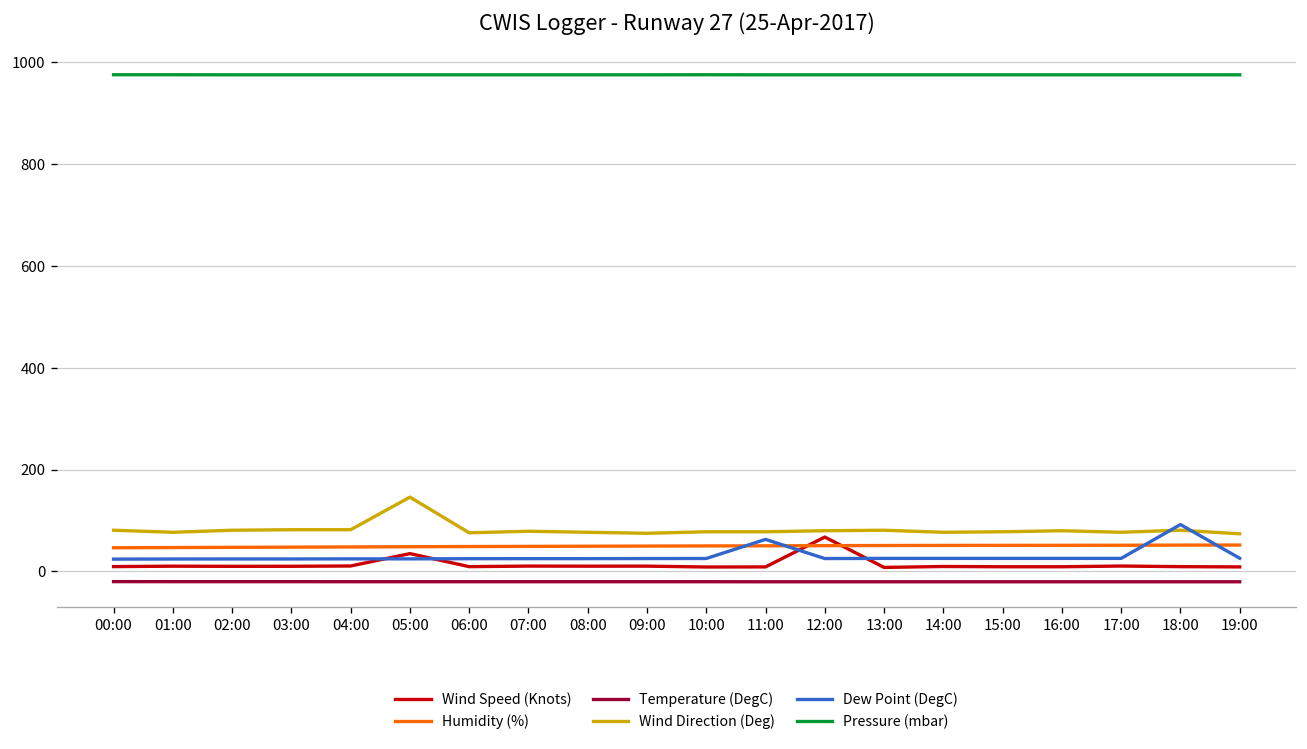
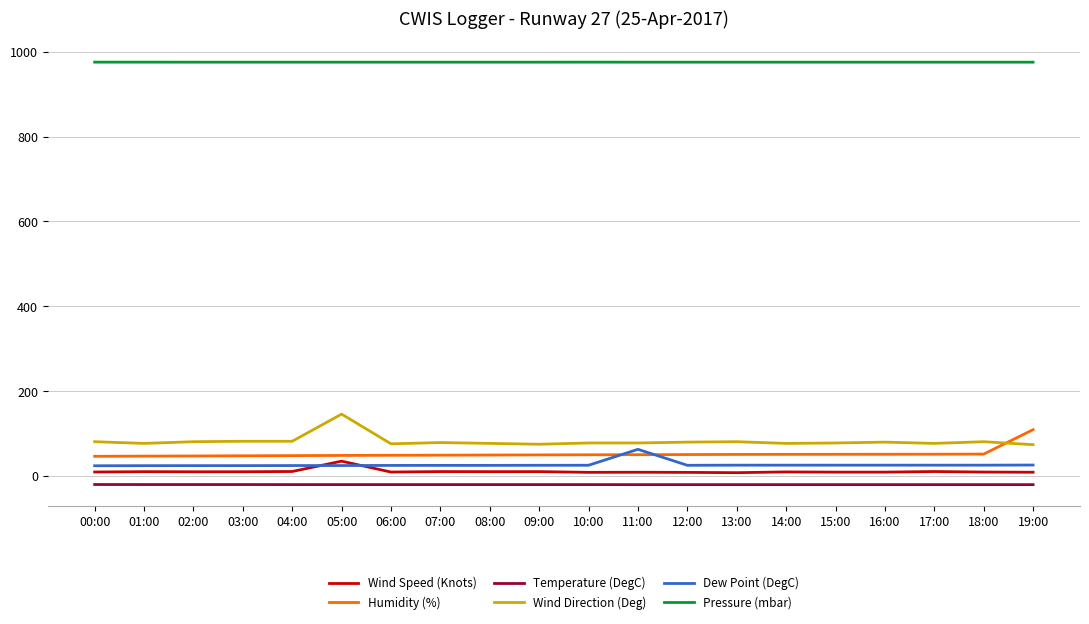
  {
    "Wind Speed (Knots)": {
      "00:00": 10,
      "01:00": 10,
      "02:00": 10,
      "03:00": 10,
      "04:00": 10,
      "05:00": 40,
      "06:00": 10,
      "07:00": 10,
      "08:00": 10,
      "09:00": 10,
      "10:00": 10,
      "11:00": 10,
-     "12:00": 70,
+     "12:00": 10,
      "13:00": 10,
      "14:00": 10,
      "15:00": 10,
      "16:00": 10,
      "17:00": 10,
      "18:00": 10,
      "19:00": 10
    },
    "Humidity (%)": {
      "00:00": 50,
      "01:00": 50,
      "02:00": 50,
      "03:00": 50,
      "04:00": 50,
      "05:00": 50,
      "06:00": 50,
      "07:00": 50,
      "08:00": 50,
      "09:00": 50,
      "10:00": 50,
      "11:00": 50,
      "12:00": 50,
      "13:00": 50,
      "14:00": 50,
      "15:00": 50,
      "16:00": 50,
      "17:00": 50,
      "18:00": 50,
-     "19:00": 50
+     "19:00": 110
    },
    "Temperature (DegC)": {
      "00:00": -20,
      "01:00": -20,
      "02:00": -20,
      "03:00": -20,
      "04:00": -20,
      "05:00": -20,
      "06:00": -20,
      "07:00": -20,
      "08:00": -20,
      "09:00": -20,
      "10:00": -20,
      "11:00": -20,
      "12:00": -20,
      "13:00": -20,
      "14:00": -20,
      "15:00": -20,
      "16:00": -20,
      "17:00": -20,
      "18:00": -20,
      "19:00": -20
    },
    "Wind Direction (Deg)": {
      "00:00": 80,
      "01:00": 80,
      "02:00": 80,
      "03:00": 80,
      "04:00": 80,
      "05:00": 150,
      "06:00": 80,
      "07:00": 80,
      "08:00": 80,
      "09:00": 80,
      "10:00": 80,
      "11:00": 80,
      "12:00": 80,
      "13:00": 80,
      "14:00": 80,
      "15:00": 80,
      "16:00": 80,
      "17:00": 80,
      "18:00": 80,
      "19:00": 70
    },
    "Dew Point (DegC)": {
      "00:00": 20,
      "01:00": 20,
      "02:00": 20,
      "03:00": 20,
      "04:00": 20,
      "05:00": 20,
      "06:00": 30,
      "07:00": 30,
      "08:00": 30,
      "09:00": 30,
      "10:00": 30,
      "11:00": 60,
      "12:00": 30,
      "13:00": 30,
      "14:00": 30,
      "15:00": 30,
      "16:00": 30,
      "17:00": 30,
-     "18:00": 90,
+     "18:00": 30,
      "19:00": 30
    },
    "Pressure (mbar)": {
      "00:00": 980,
      "01:00": 980,
      "02:00": 980,
      "03:00": 980,
      "04:00": 980,
      "05:00": 980,
      "06:00": 980,
      "07:00": 980,
      "08:00": 980,
      "09:00": 980,
      "10:00": 980,
      "11:00": 980,
      "12:00": 980,
      "13:00": 980,
      "14:00": 980,
      "15:00": 980,
      "16:00": 980,
      "17:00": 980,
      "18:00": 980,
      "19:00": 980
    }
  }
